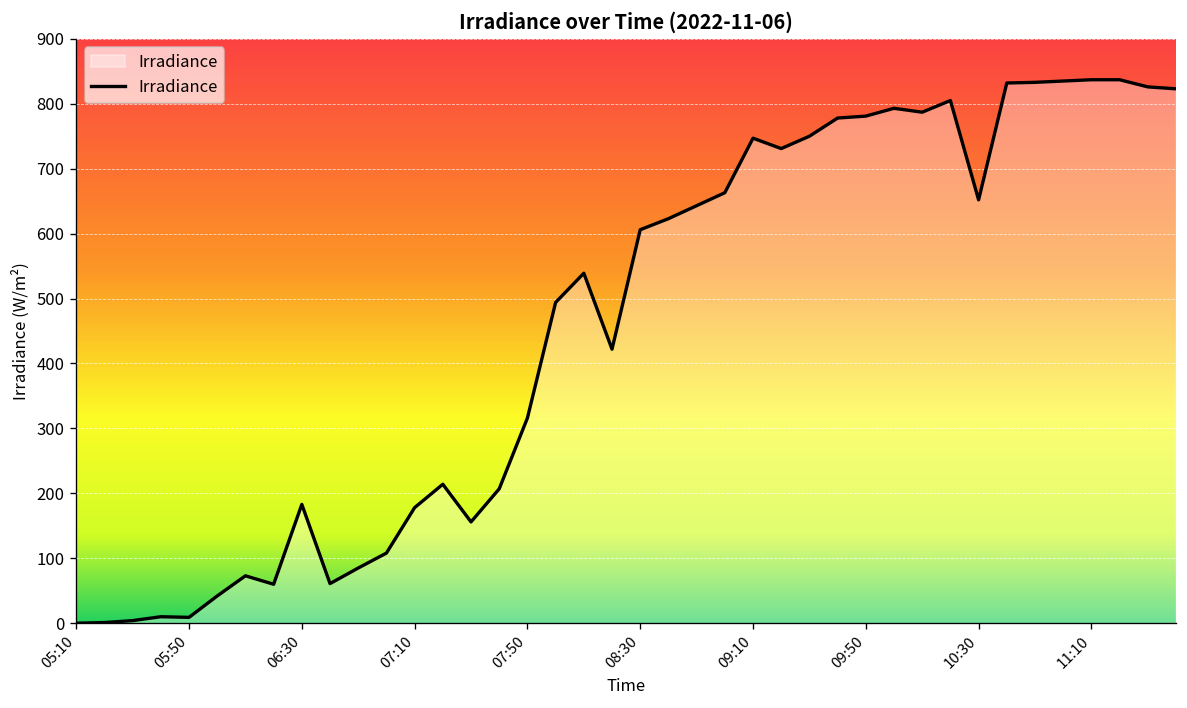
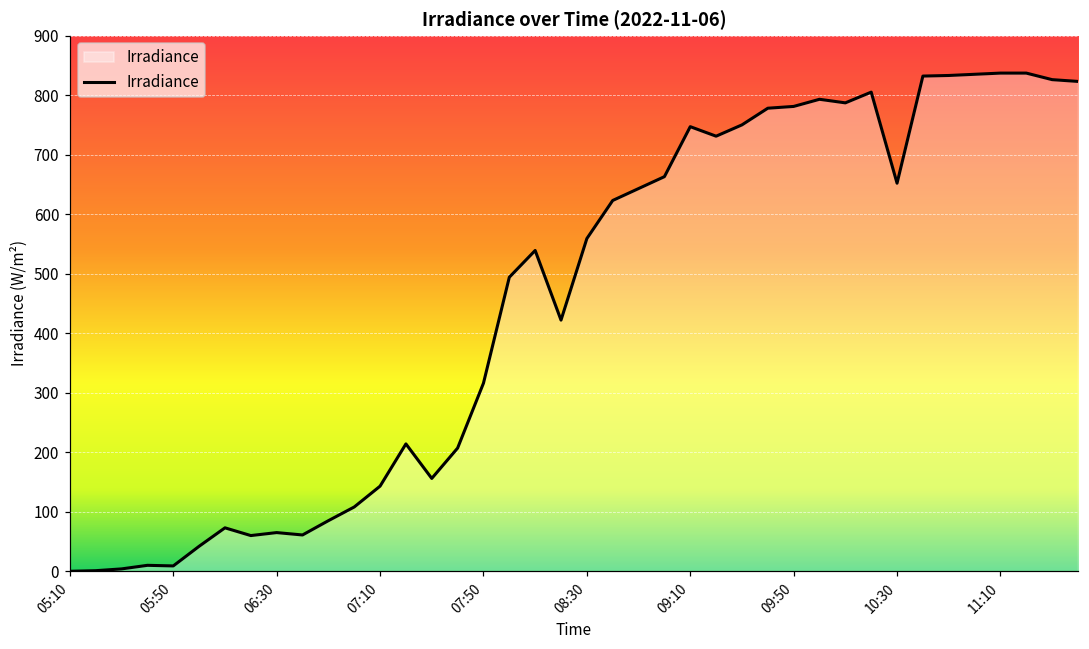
  {
    "05:10": 0,
    "05:50": 10,
-   "06:30": 180,
-   "07:10": 180,
+   "06:30": 70,
+   "07:10": 140,
    "07:50": 320,
-   "08:30": 610,
+   "08:30": 560,
    "09:10": 750,
    "09:50": 780,
    "10:30": 650,
    "11:10": 840
  }
